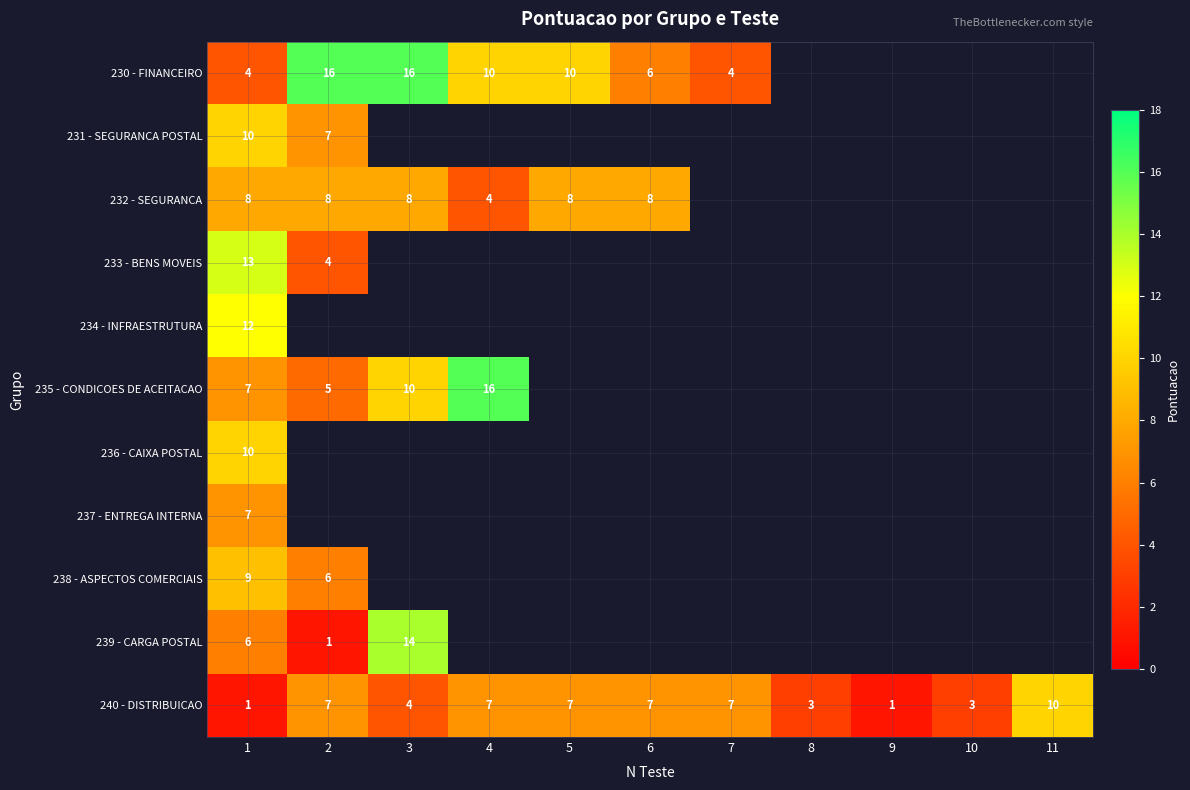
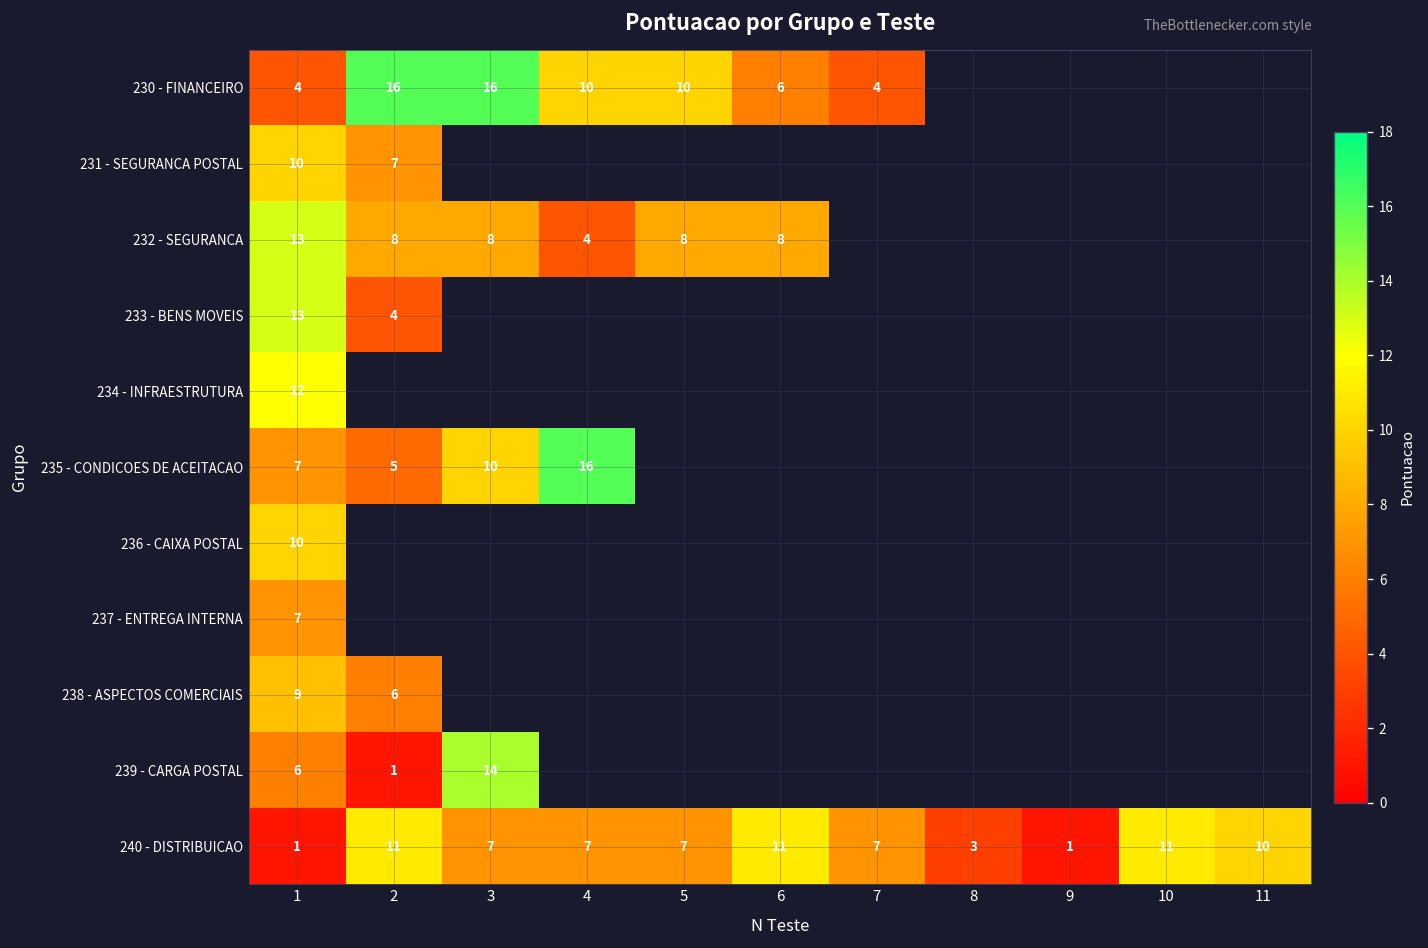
  {
    "230 - FINANCEIRO": {
      "1": 4,
      "2": 16,
      "3": 16,
      "4": 10,
      "5": 10,
      "6": 6,
      "7": 4
    },
    "231 - SEGURANCA POSTAL": {
      "1": 10,
      "2": 7
    },
    "232 - SEGURANCA": {
-     "1": 8,
+     "1": 13,
      "2": 8,
      "3": 8,
      "4": 4,
      "5": 8,
      "6": 8
    },
    "233 - BENS MOVEIS": {
      "1": 13,
      "2": 4
    },
    "234 - INFRAESTRUTURA": {
      "1": 12
    },
    "235 - CONDICOES DE ACEITACAO": {
      "1": 7,
      "2": 5,
      "3": 10,
      "4": 16
    },
    "236 - CAIXA POSTAL": {
      "1": 10
    },
    "237 - ENTREGA INTERNA": {
      "1": 7
    },
    "238 - ASPECTOS COMERCIAIS": {
      "1": 9,
      "2": 6
    },
    "239 - CARGA POSTAL": {
      "1": 6,
      "2": 1,
      "3": 14
    },
    "240 - DISTRIBUICAO": {
      "1": 1,
-     "2": 7,
-     "3": 4,
+     "2": 11,
+     "3": 7,
      "4": 7,
      "5": 7,
-     "6": 7,
+     "6": 11,
      "7": 7,
      "8": 3,
      "9": 1,
-     "10": 3,
+     "10": 11,
      "11": 10
    }
  }
